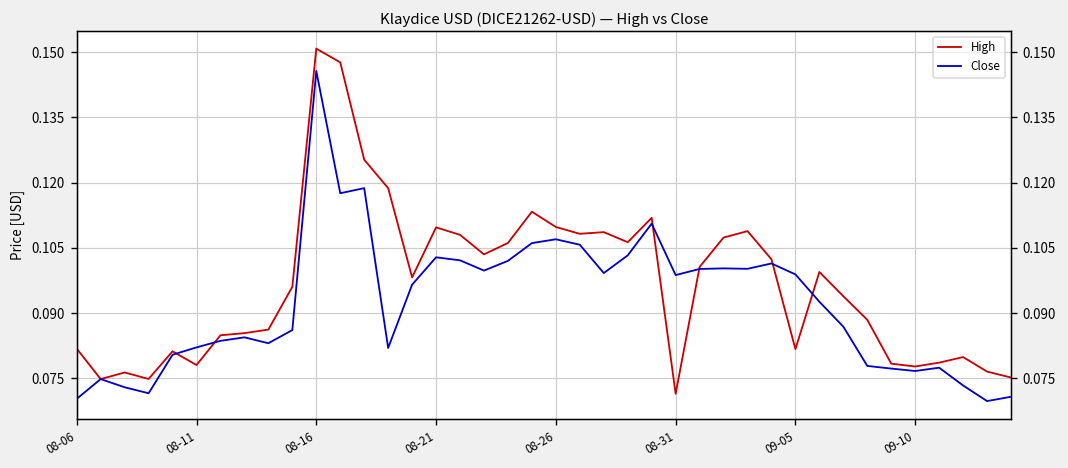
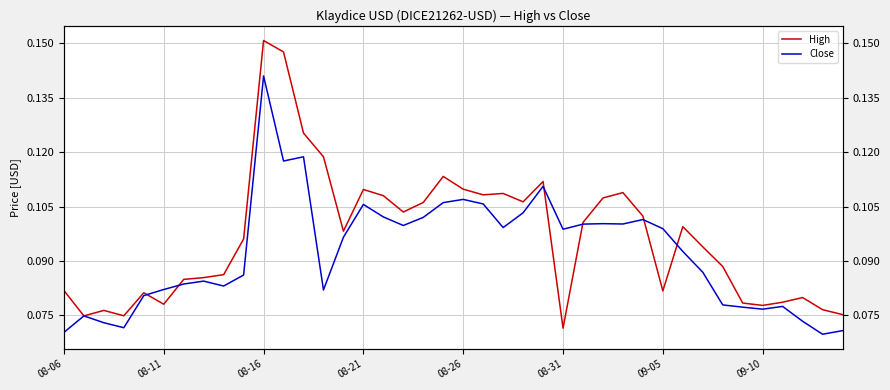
  {
    "High": {
      "08-06": 0.082,
      "08-11": 0.078,
      "08-16": 0.151,
      "08-21": 0.110,
      "08-26": 0.110,
      "08-31": 0.071,
      "09-05": 0.082,
      "09-10": 0.078
    },
    "Close": {
      "08-06": 0.070,
      "08-11": 0.082,
-     "08-16": 0.146,
-     "08-21": 0.103,
+     "08-16": 0.141,
+     "08-21": 0.106,
      "08-26": 0.107,
      "08-31": 0.099,
      "09-05": 0.099,
      "09-10": 0.077
    }
  }
